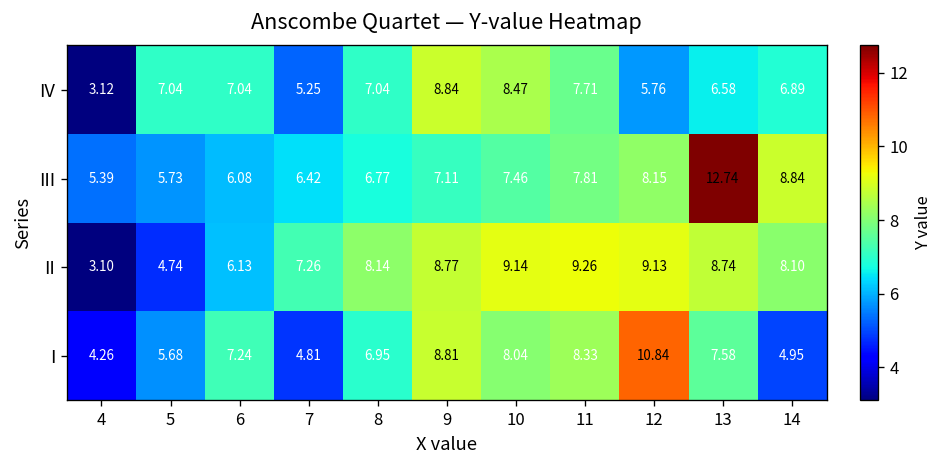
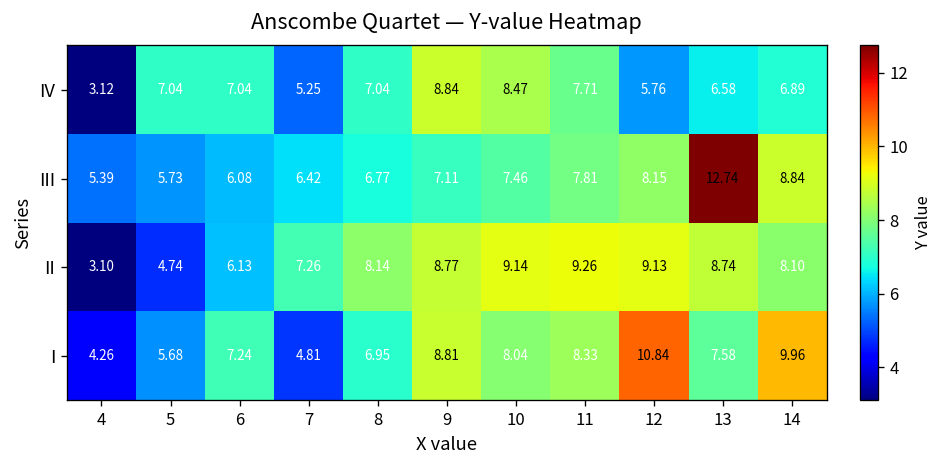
  {
    "IV": {
      "4": 3.12,
      "5": 7.04,
      "6": 7.04,
      "7": 5.25,
      "8": 7.04,
      "9": 8.84,
      "10": 8.47,
      "11": 7.71,
      "12": 5.76,
      "13": 6.58,
      "14": 6.89
    },
    "III": {
      "4": 5.39,
      "5": 5.73,
      "6": 6.08,
      "7": 6.42,
      "8": 6.77,
      "9": 7.11,
      "10": 7.46,
      "11": 7.81,
      "12": 8.15,
      "13": 12.74,
      "14": 8.84
    },
    "II": {
      "4": 3.10,
      "5": 4.74,
      "6": 6.13,
      "7": 7.26,
      "8": 8.14,
      "9": 8.77,
      "10": 9.14,
      "11": 9.26,
      "12": 9.13,
      "13": 8.74,
      "14": 8.10
    },
    "I": {
      "4": 4.26,
      "5": 5.68,
      "6": 7.24,
      "7": 4.81,
      "8": 6.95,
      "9": 8.81,
      "10": 8.04,
      "11": 8.33,
      "12": 10.84,
      "13": 7.58,
-     "14": 4.95
+     "14": 9.96
    }
  }
